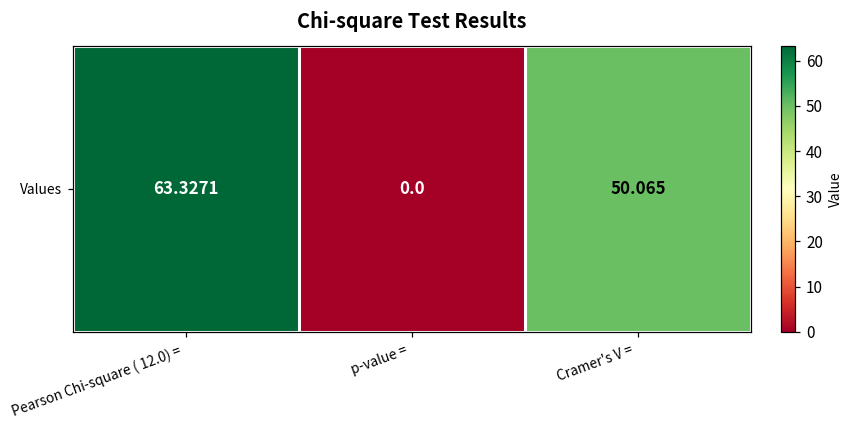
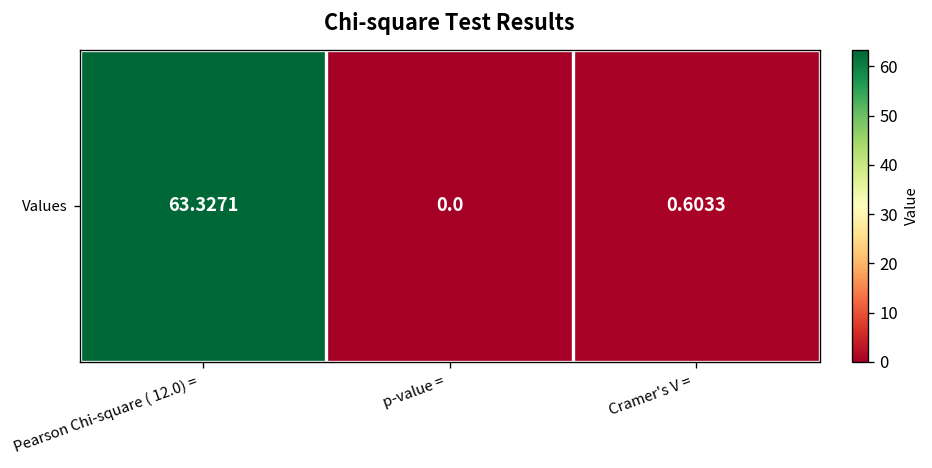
  {
    "Values": {
      "Pearson Chi-square ( 12.0) =": 63.3271,
      "p-value =": 0.0,
-     "Cramer's V =": 50.065
+     "Cramer's V =": 0.6033
    }
  }
